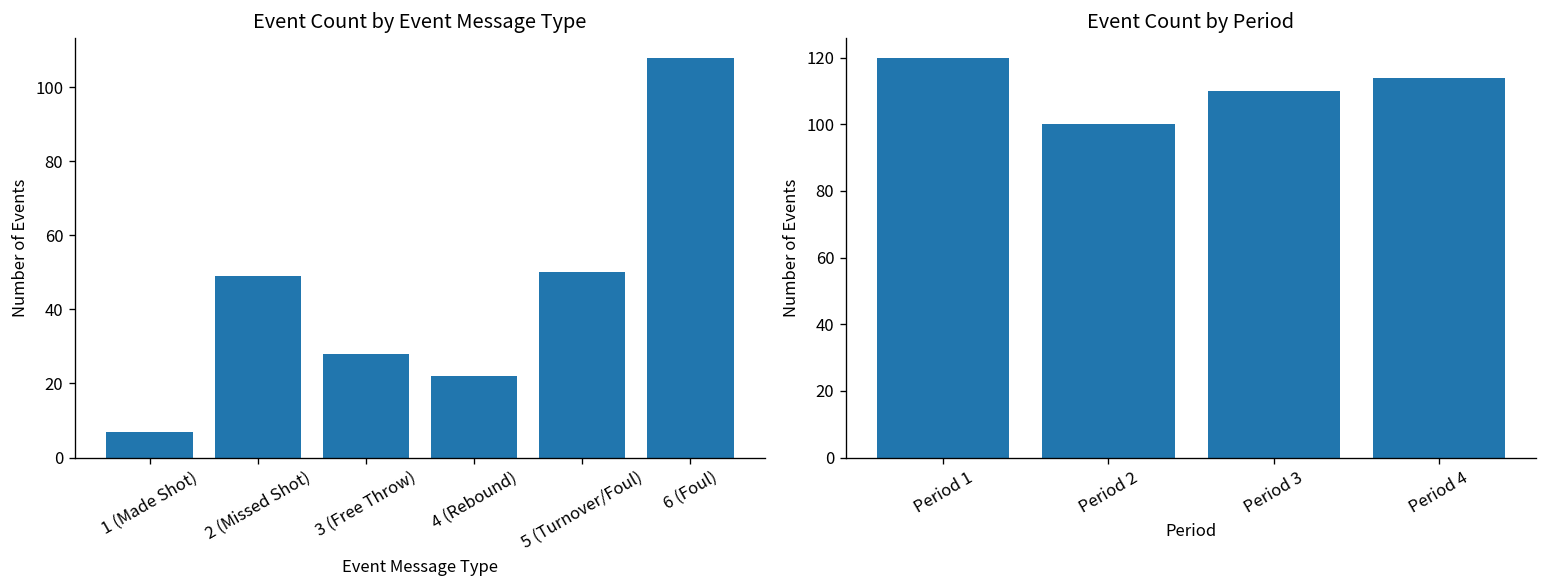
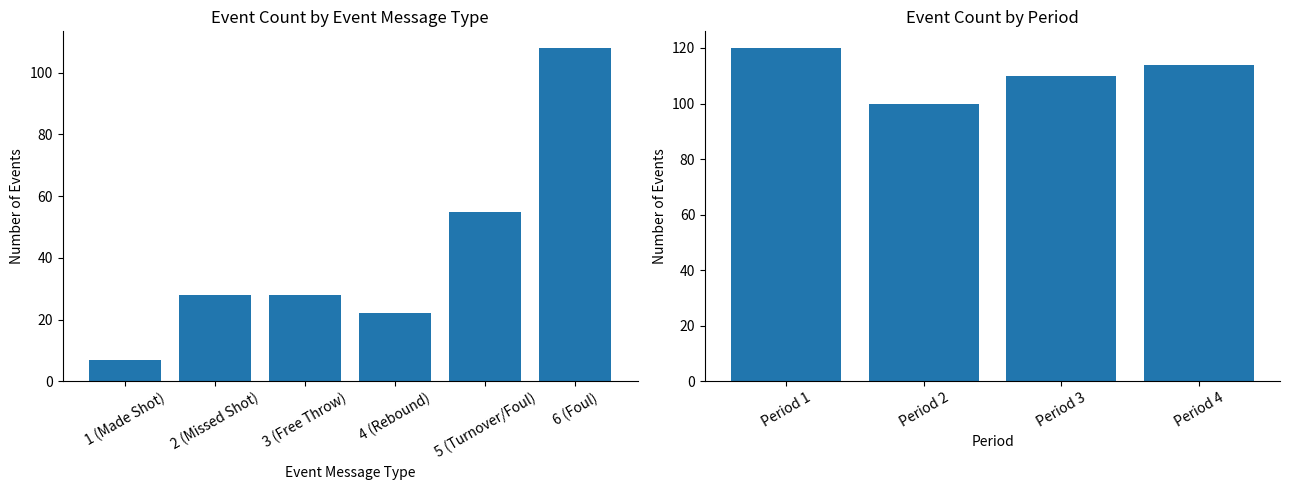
  {
    "Event Count by Event Message Type": {
      "1 (Made Shot)": 7,
-     "2 (Missed Shot)": 49,
+     "2 (Missed Shot)": 28,
      "3 (Free Throw)": 28,
      "4 (Rebound)": 22,
-     "5 (Turnover/Foul)": 50,
+     "5 (Turnover/Foul)": 55,
      "6 (Foul)": 108
    },
    "Event Count by Period": {
      "Period 1": 120,
      "Period 2": 100,
      "Period 3": 110,
      "Period 4": 114
    }
  }
